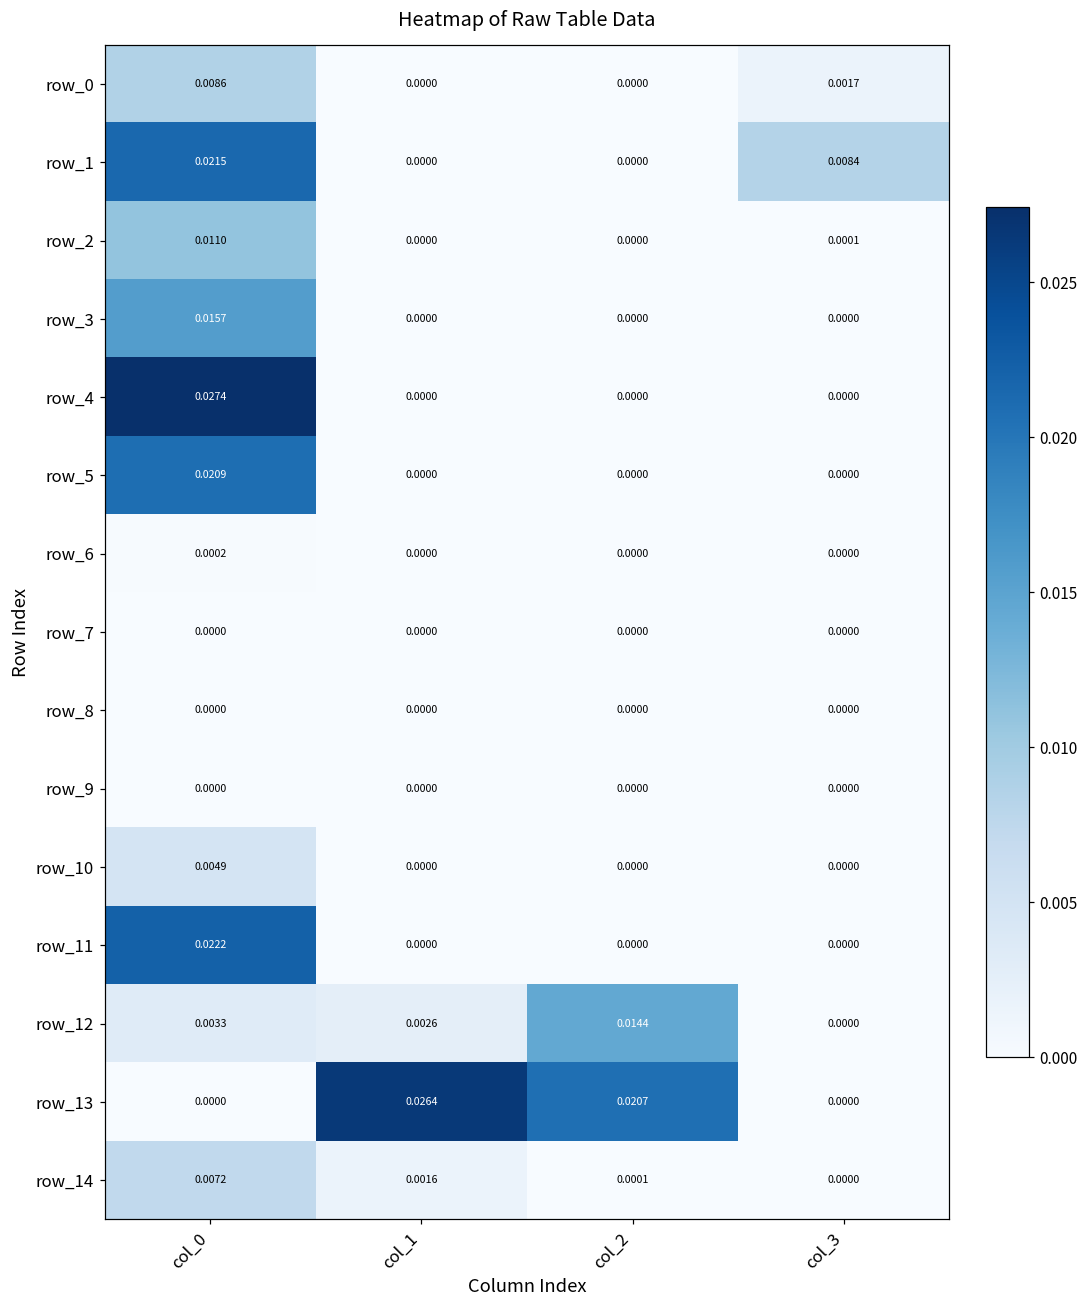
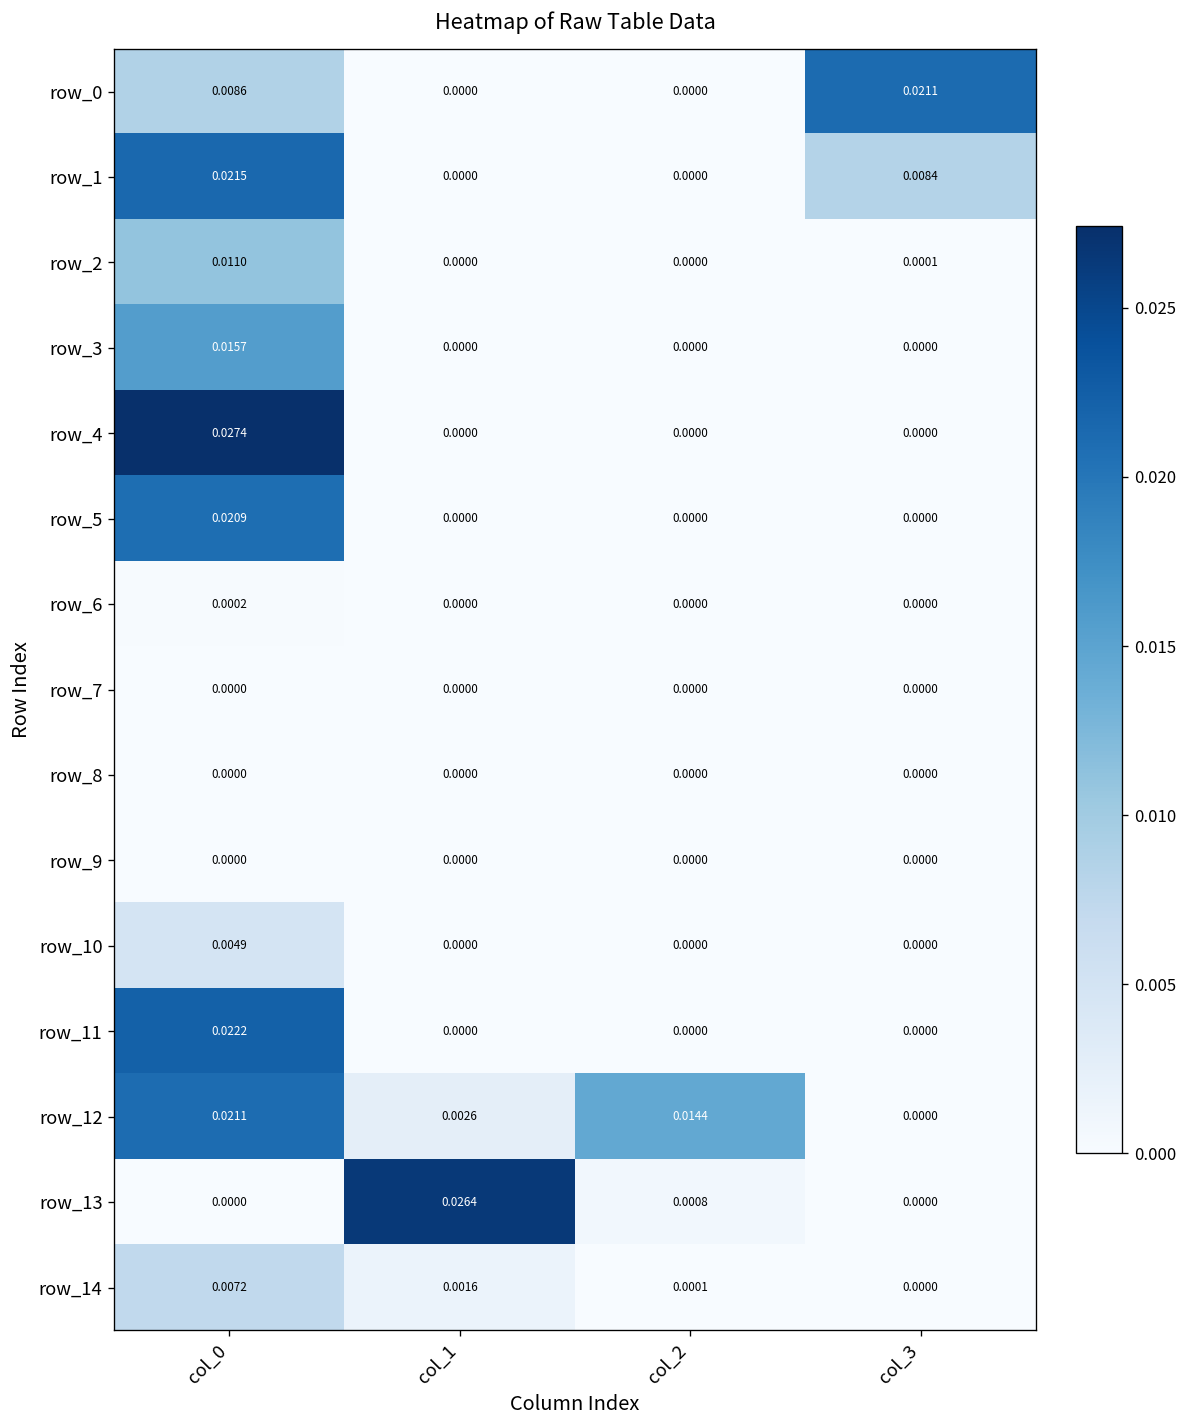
  {
    "row_0": {
      "col_0": 0.0086,
      "col_1": 0.0000,
      "col_2": 0.0000,
-     "col_3": 0.0017
+     "col_3": 0.0211
    },
    "row_1": {
      "col_0": 0.0215,
      "col_1": 0.0000,
      "col_2": 0.0000,
      "col_3": 0.0084
    },
    "row_2": {
      "col_0": 0.0110,
      "col_1": 0.0000,
      "col_2": 0.0000,
      "col_3": 0.0001
    },
    "row_3": {
      "col_0": 0.0157,
      "col_1": 0.0000,
      "col_2": 0.0000,
      "col_3": 0.0000
    },
    "row_4": {
      "col_0": 0.0274,
      "col_1": 0.0000,
      "col_2": 0.0000,
      "col_3": 0.0000
    },
    "row_5": {
      "col_0": 0.0209,
      "col_1": 0.0000,
      "col_2": 0.0000,
      "col_3": 0.0000
    },
    "row_6": {
      "col_0": 0.0002,
      "col_1": 0.0000,
      "col_2": 0.0000,
      "col_3": 0.0000
    },
    "row_7": {
      "col_0": 0.0000,
      "col_1": 0.0000,
      "col_2": 0.0000,
      "col_3": 0.0000
    },
    "row_8": {
      "col_0": 0.0000,
      "col_1": 0.0000,
      "col_2": 0.0000,
      "col_3": 0.0000
    },
    "row_9": {
      "col_0": 0.0000,
      "col_1": 0.0000,
      "col_2": 0.0000,
      "col_3": 0.0000
    },
    "row_10": {
      "col_0": 0.0049,
      "col_1": 0.0000,
      "col_2": 0.0000,
      "col_3": 0.0000
    },
    "row_11": {
      "col_0": 0.0222,
      "col_1": 0.0000,
      "col_2": 0.0000,
      "col_3": 0.0000
    },
    "row_12": {
-     "col_0": 0.0033,
+     "col_0": 0.0211,
      "col_1": 0.0026,
      "col_2": 0.0144,
      "col_3": 0.0000
    },
    "row_13": {
      "col_0": 0.0000,
      "col_1": 0.0264,
-     "col_2": 0.0207,
+     "col_2": 0.0008,
      "col_3": 0.0000
    },
    "row_14": {
      "col_0": 0.0072,
      "col_1": 0.0016,
      "col_2": 0.0001,
      "col_3": 0.0000
    }
  }
